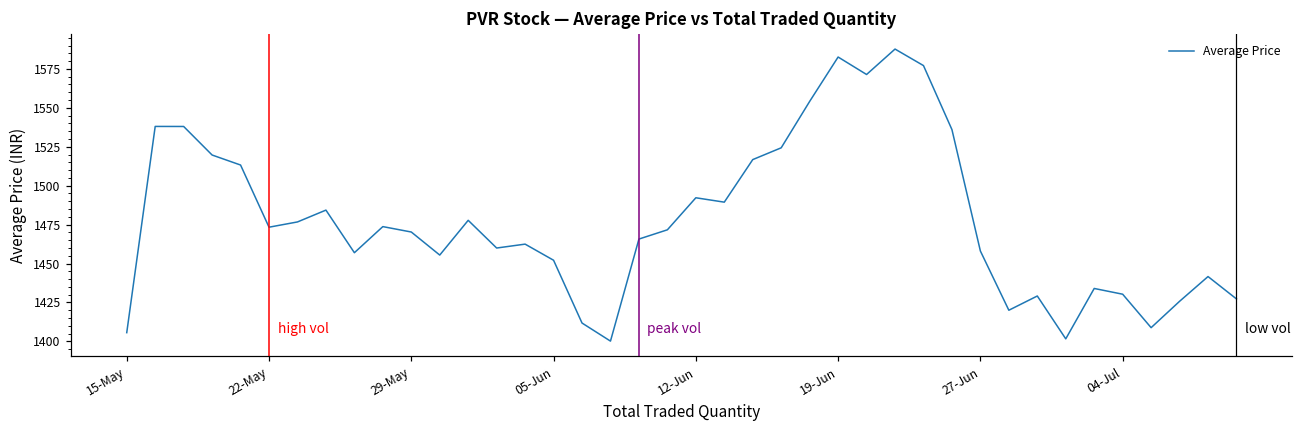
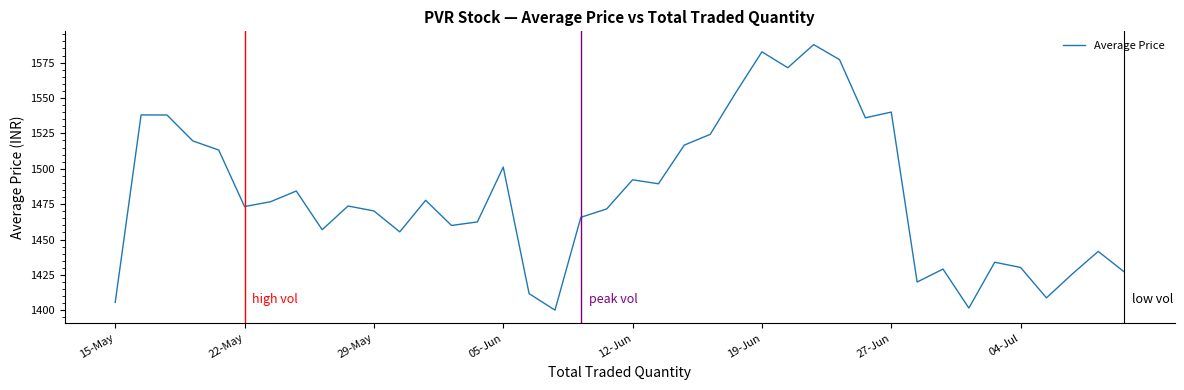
  {
    "15-May": 1406,
    "22-May": 1473,
    "29-May": 1470,
-   "05-Jun": 1452,
+   "05-Jun": 1501,
    "12-Jun": 1492,
    "19-Jun": 1583,
-   "27-Jun": 1458,
+   "27-Jun": 1540,
    "04-Jul": 1430
  }
